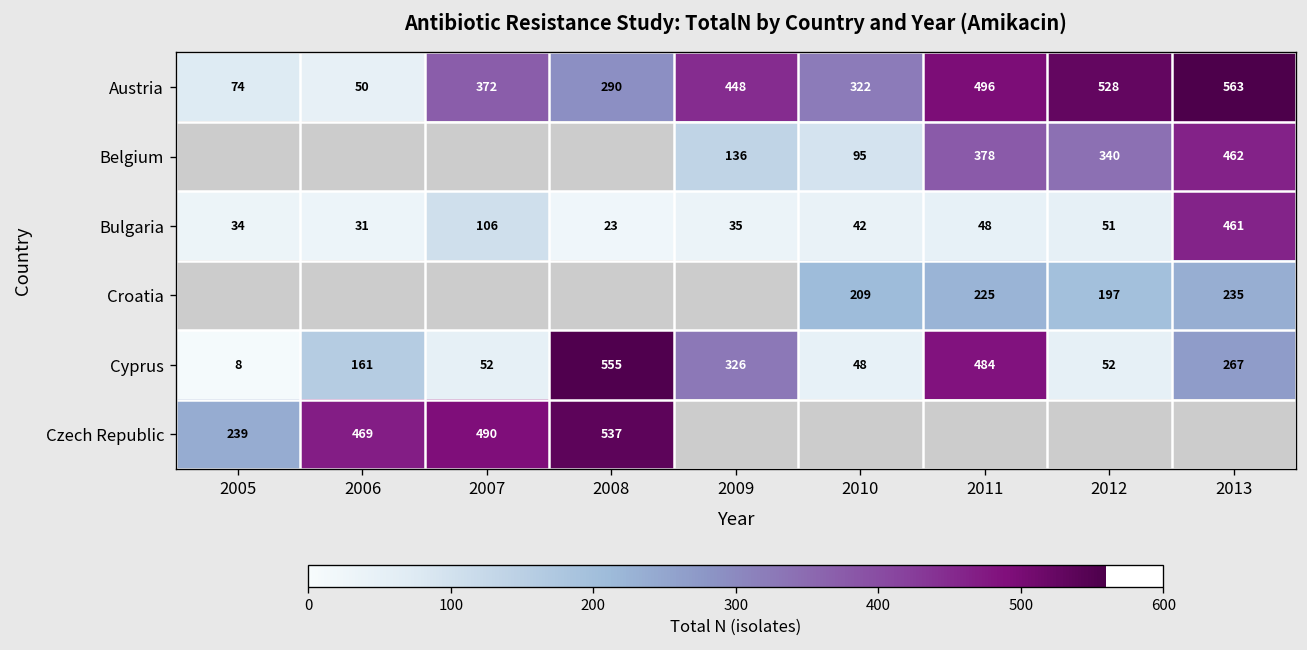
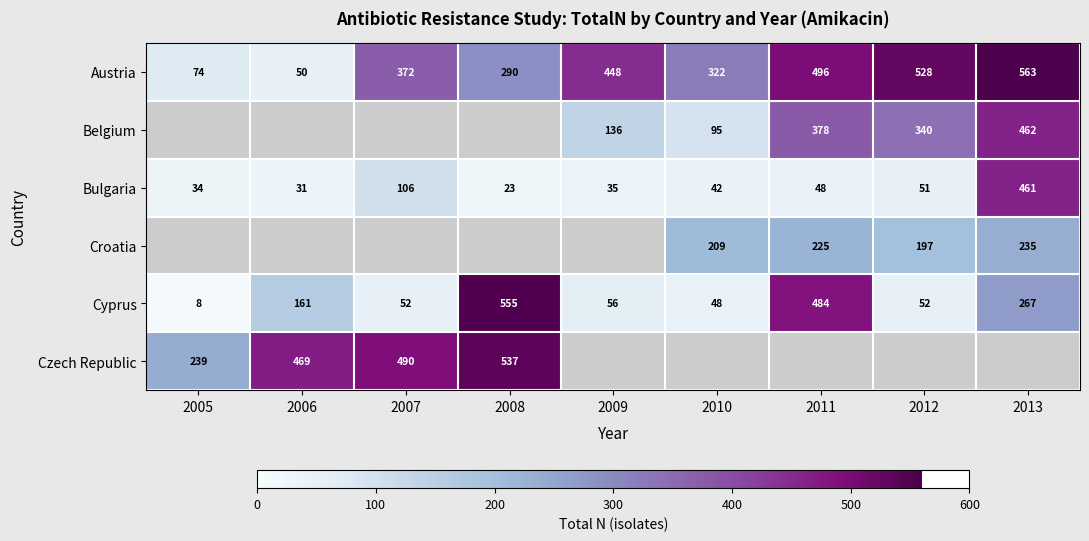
  {
    "Austria": {
      "2005": 74,
      "2006": 50,
      "2007": 372,
      "2008": 290,
      "2009": 448,
      "2010": 322,
      "2011": 496,
      "2012": 528,
      "2013": 563
    },
    "Belgium": {
      "2009": 136,
      "2010": 95,
      "2011": 378,
      "2012": 340,
      "2013": 462
    },
    "Bulgaria": {
      "2005": 34,
      "2006": 31,
      "2007": 106,
      "2008": 23,
      "2009": 35,
      "2010": 42,
      "2011": 48,
      "2012": 51,
      "2013": 461
    },
    "Croatia": {
      "2010": 209,
      "2011": 225,
      "2012": 197,
      "2013": 235
    },
    "Cyprus": {
      "2005": 8,
      "2006": 161,
      "2007": 52,
      "2008": 555,
-     "2009": 326,
+     "2009": 56,
      "2010": 48,
      "2011": 484,
      "2012": 52,
      "2013": 267
    },
    "Czech Republic": {
      "2005": 239,
      "2006": 469,
      "2007": 490,
      "2008": 537
    }
  }
